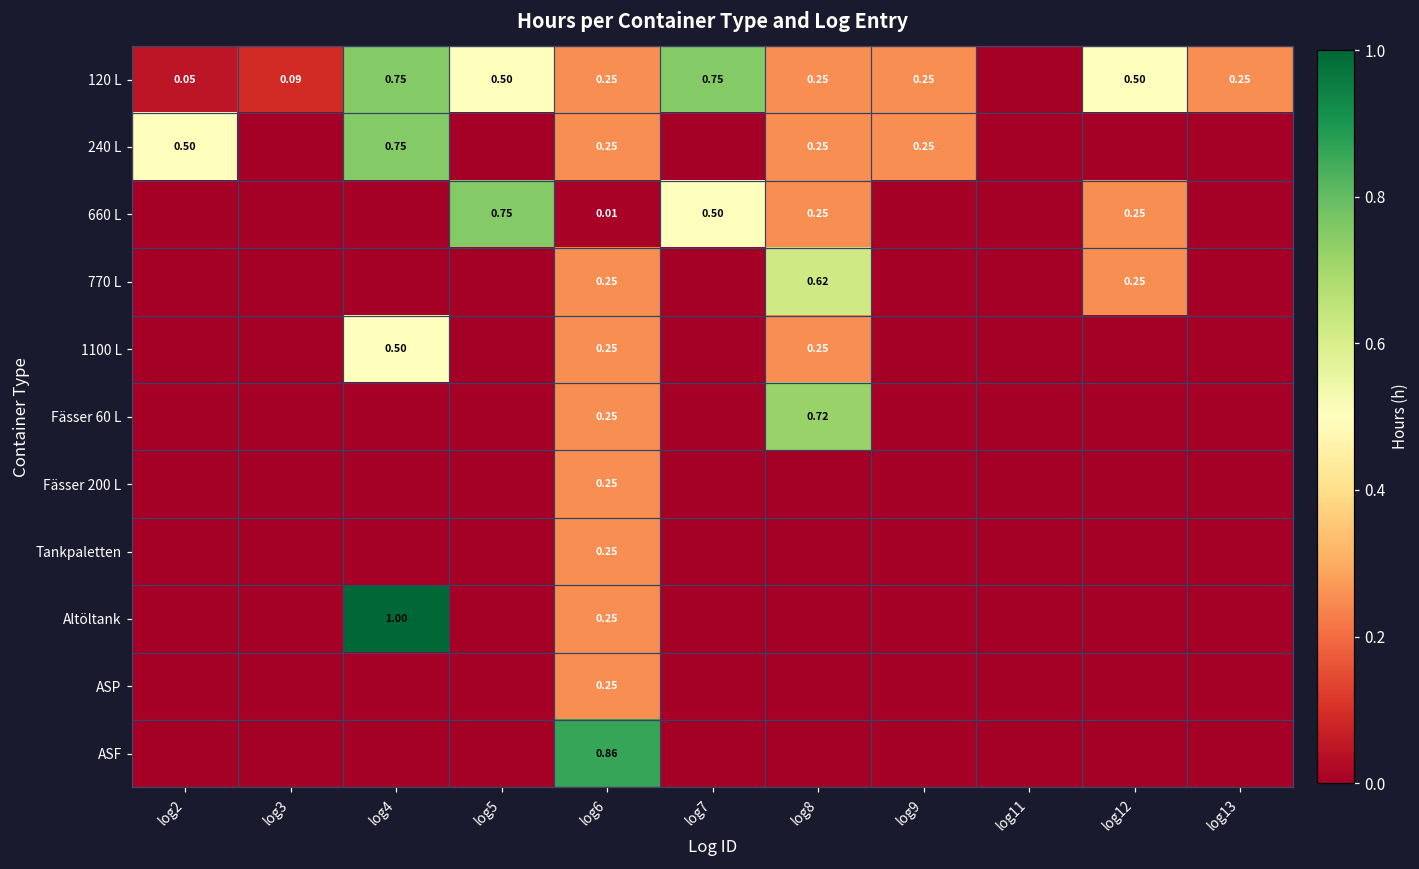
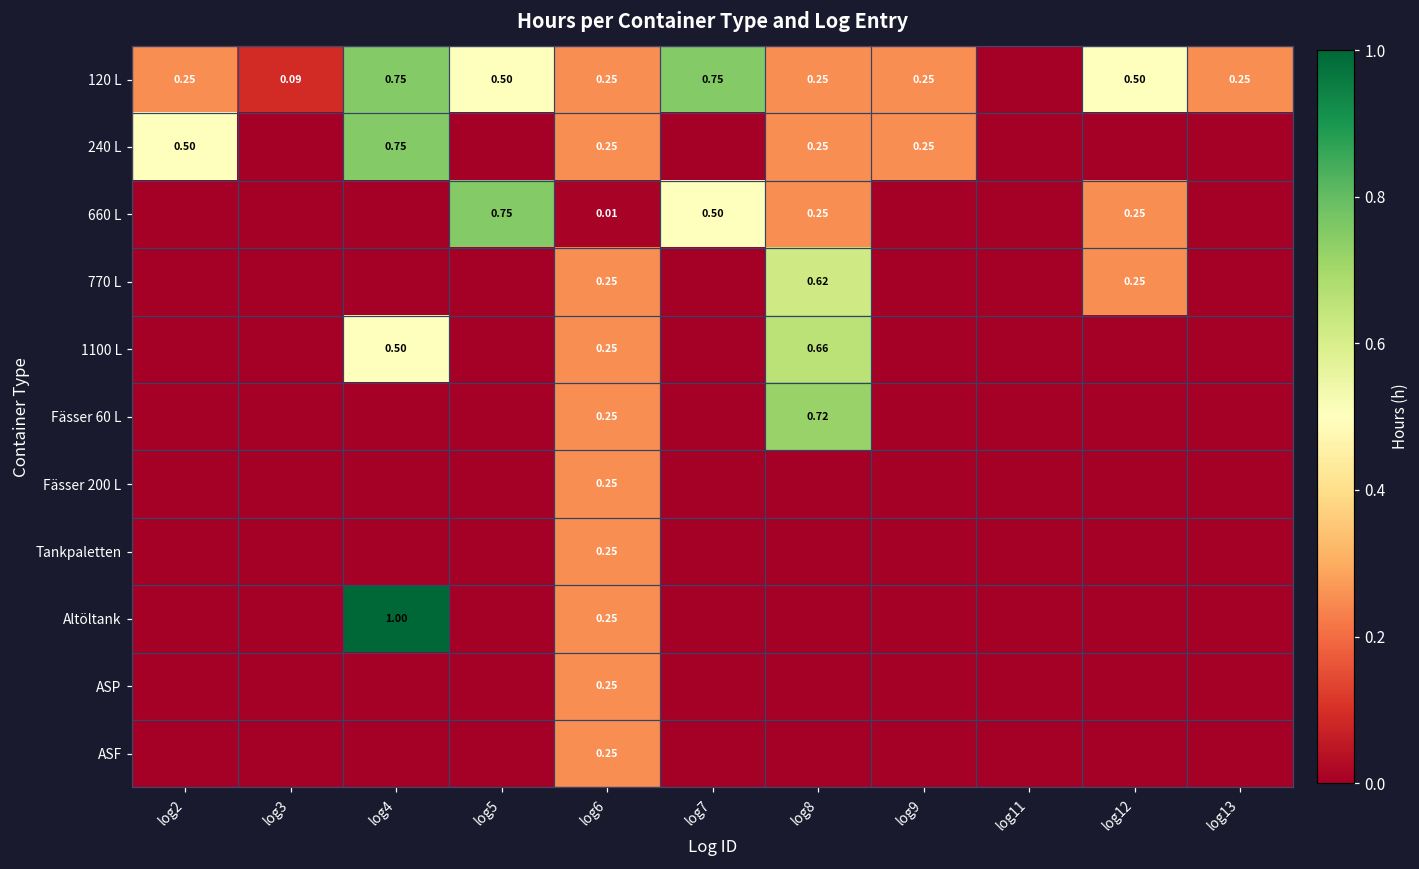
  {
    "120 L": {
-     "log2": 0.05,
+     "log2": 0.25,
      "log3": 0.09,
      "log4": 0.75,
      "log5": 0.50,
      "log6": 0.25,
      "log7": 0.75,
      "log8": 0.25,
      "log9": 0.25,
      "log12": 0.50,
      "log13": 0.25
    },
    "240 L": {
      "log2": 0.50,
      "log4": 0.75,
      "log6": 0.25,
      "log8": 0.25,
      "log9": 0.25
    },
    "660 L": {
      "log5": 0.75,
      "log6": 0.01,
      "log7": 0.50,
      "log8": 0.25,
      "log12": 0.25
    },
    "770 L": {
      "log6": 0.25,
      "log8": 0.62,
      "log12": 0.25
    },
    "1100 L": {
      "log4": 0.50,
      "log6": 0.25,
-     "log8": 0.25
+     "log8": 0.66
    },
    "Fässer 60 L": {
      "log6": 0.25,
      "log8": 0.72
    },
    "Fässer 200 L": {
      "log6": 0.25
    },
    "Tankpaletten": {
      "log6": 0.25
    },
    "Altöltank": {
      "log4": 1.00,
      "log6": 0.25
    },
    "ASP": {
      "log6": 0.25
    },
    "ASF": {
-     "log6": 0.86
+     "log6": 0.25
    }
  }
